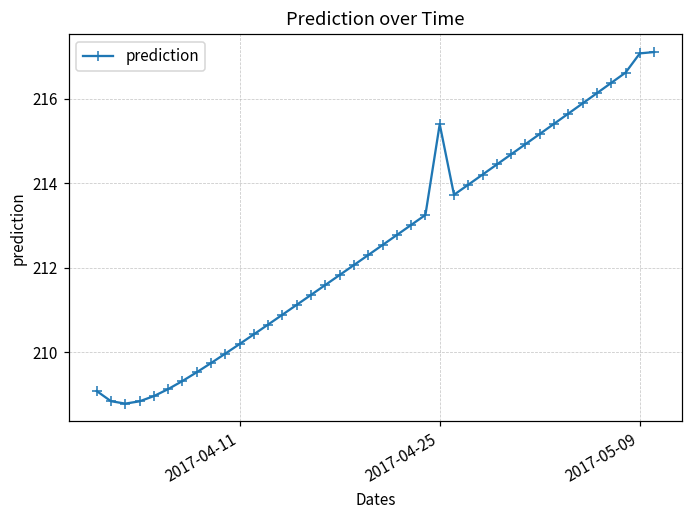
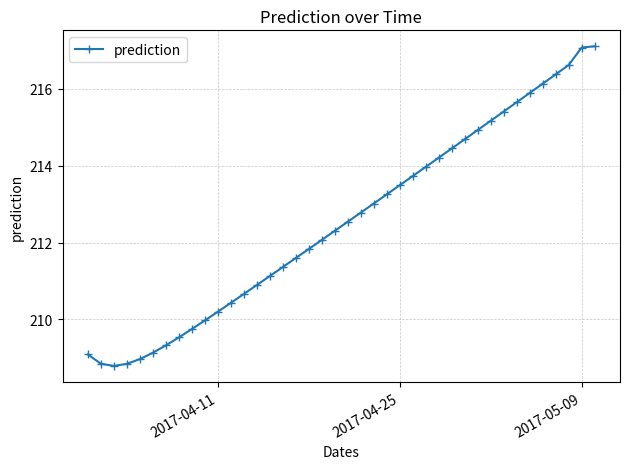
  {
    "2017-04-11": 210.2,
-   "2017-04-25": 215.4,
+   "2017-04-25": 213.5,
    "2017-05-09": 217.1
  }
